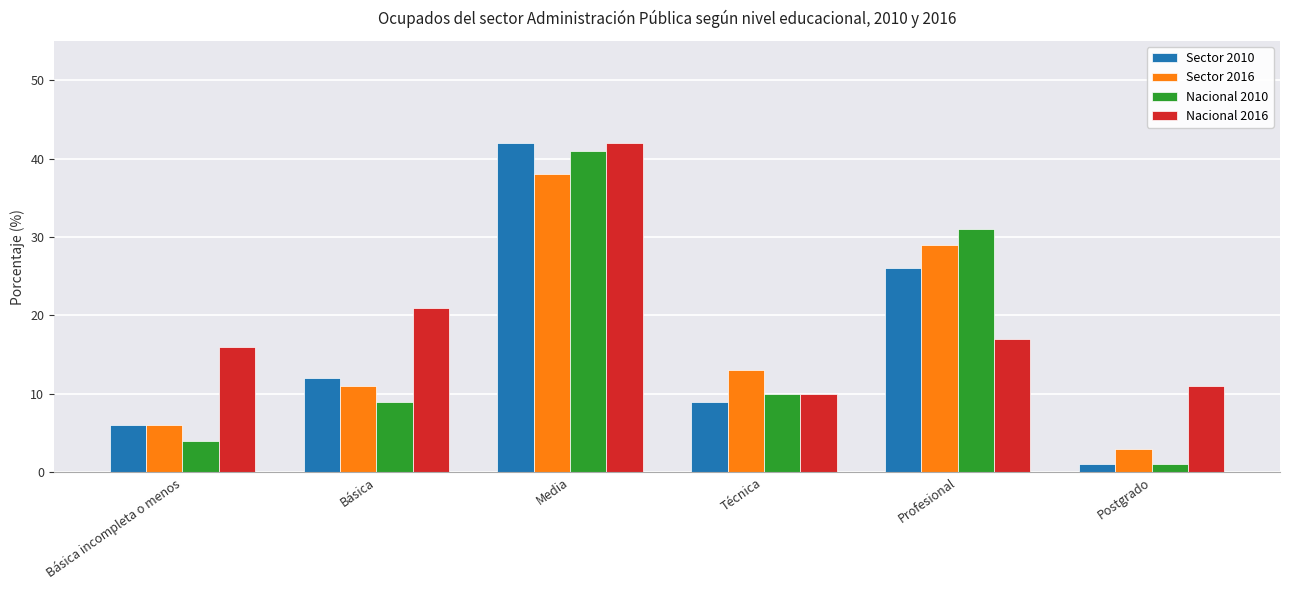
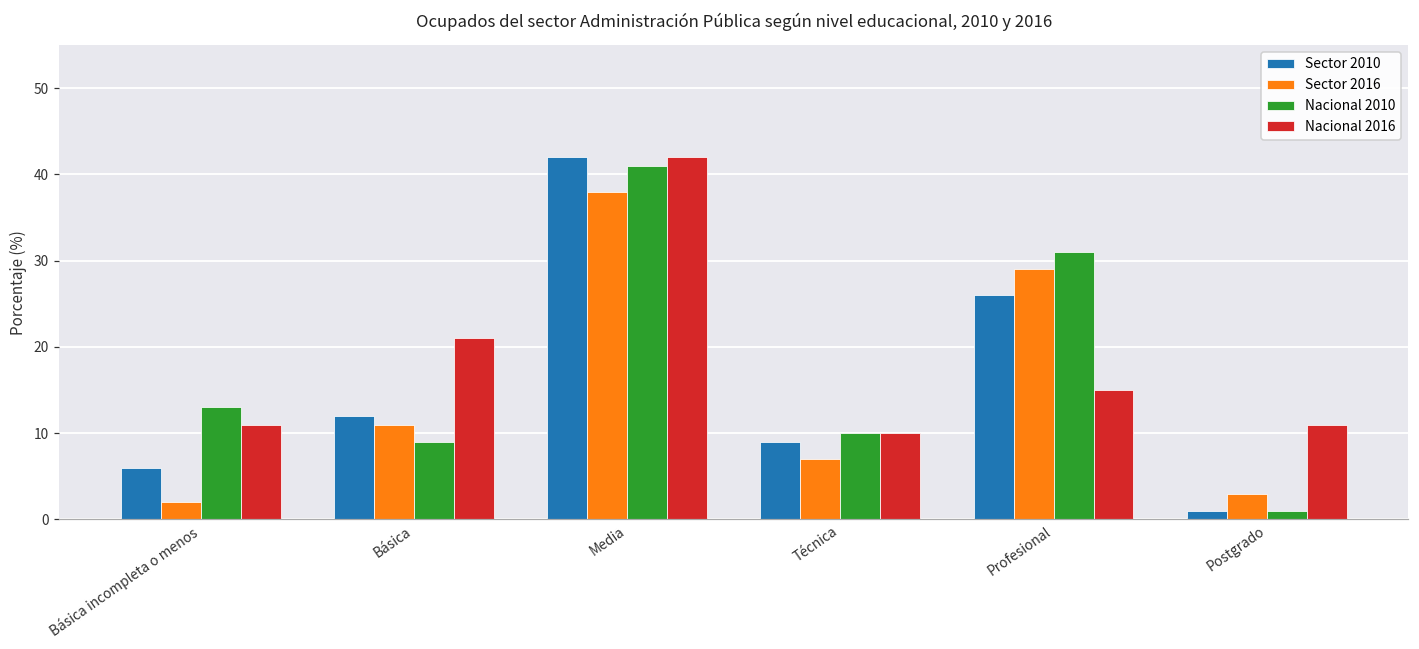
  {
    "Sector 2010": {
      "Básica incompleta o menos": 6,
      "Básica": 12,
      "Media": 42,
      "Técnica": 9,
      "Profesional": 26,
      "Postgrado": 1
    },
    "Sector 2016": {
-     "Básica incompleta o menos": 6,
+     "Básica incompleta o menos": 2,
      "Básica": 11,
      "Media": 38,
-     "Técnica": 13,
+     "Técnica": 7,
      "Profesional": 29,
      "Postgrado": 3
    },
    "Nacional 2010": {
-     "Básica incompleta o menos": 4,
+     "Básica incompleta o menos": 13,
      "Básica": 9,
      "Media": 41,
      "Técnica": 10,
      "Profesional": 31,
      "Postgrado": 1
    },
    "Nacional 2016": {
-     "Básica incompleta o menos": 16,
+     "Básica incompleta o menos": 11,
      "Básica": 21,
      "Media": 42,
      "Técnica": 10,
-     "Profesional": 17,
+     "Profesional": 15,
      "Postgrado": 11
    }
  }
